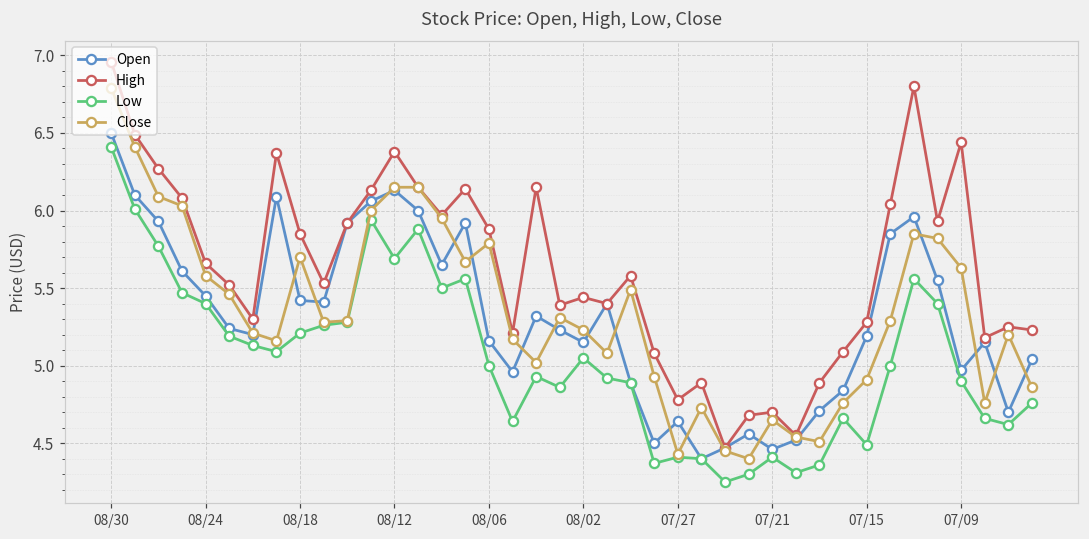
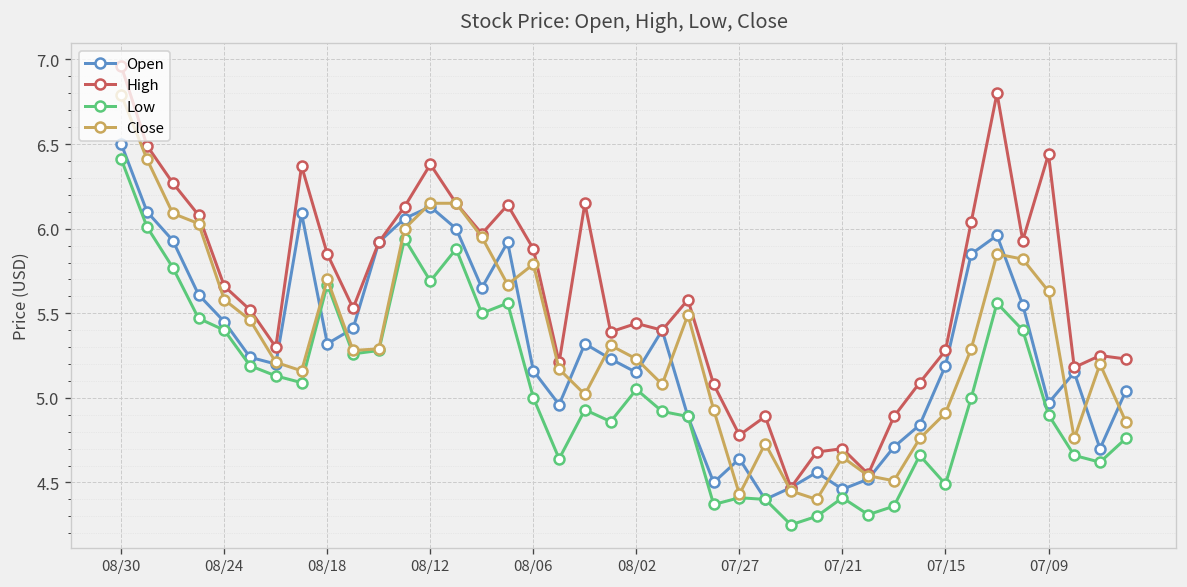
  {
    "Open": {
      "08/24": 5.45,
-     "08/18": 5.42,
+     "08/18": 5.32,
      "08/12": 6.13,
      "08/06": 5.16,
      "08/02": 5.15,
      "07/27": 4.64,
      "07/21": 4.46,
      "07/15": 5.19,
      "07/09": 4.97
    },
    "High": {
      "08/24": 5.66,
      "08/18": 5.85,
      "08/12": 6.38,
      "08/06": 5.88,
      "08/02": 5.44,
      "07/27": 4.78,
      "07/21": 4.70,
      "07/15": 5.28,
      "07/09": 6.44
    },
    "Low": {
      "08/30": 6.41,
      "08/24": 5.40,
-     "08/18": 5.21,
+     "08/18": 5.67,
      "08/12": 5.69,
      "08/06": 5.00,
      "08/02": 5.05,
      "07/27": 4.41,
      "07/21": 4.41,
      "07/15": 4.49,
      "07/09": 4.90
    },
    "Close": {
      "08/24": 5.58,
      "08/18": 5.70,
      "08/12": 6.15,
      "08/06": 5.79,
      "08/02": 5.23,
      "07/27": 4.43,
      "07/21": 4.65,
      "07/15": 4.91,
      "07/09": 5.63
    }
  }
